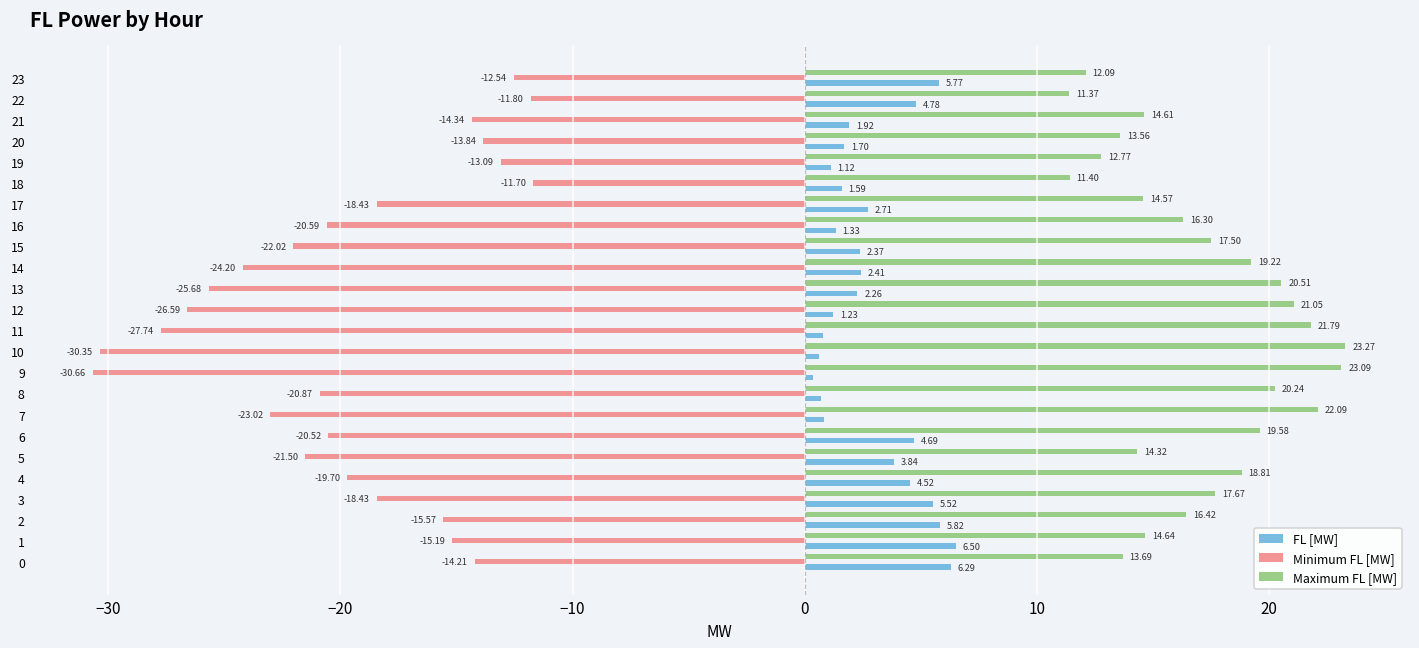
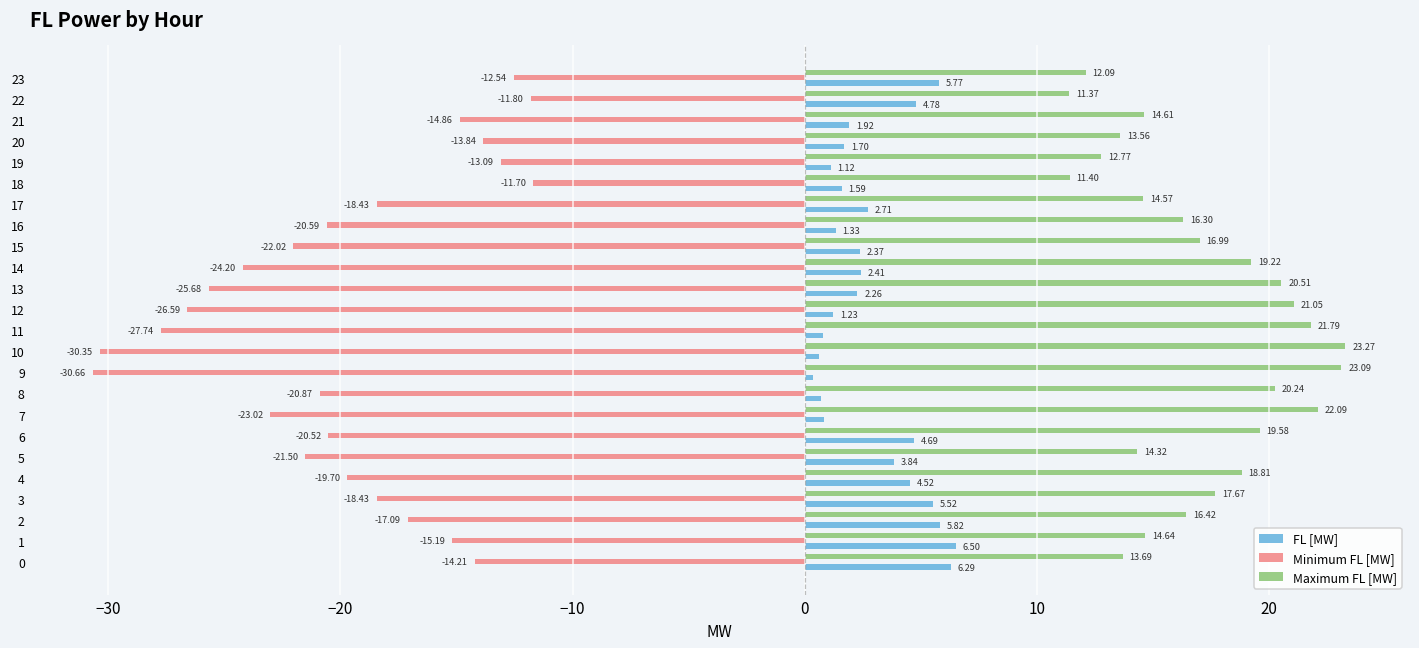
  {
    "FL [MW]": {
      "23": 5.77,
      "22": 4.78,
      "21": 1.92,
      "20": 1.70,
      "19": 1.12,
      "18": 1.59,
      "17": 2.71,
      "16": 1.33,
      "15": 2.37,
      "14": 2.41,
      "13": 2.26,
      "12": 1.23,
      "6": 4.69,
      "5": 3.84,
      "4": 4.52,
      "3": 5.52,
      "2": 5.82,
      "1": 6.50,
      "0": 6.29
    },
    "Minimum FL [MW]": {
      "23": -12.54,
      "22": -11.80,
-     "21": -14.34,
+     "21": -14.86,
      "20": -13.84,
      "19": -13.09,
      "18": -11.70,
      "17": -18.43,
      "16": -20.59,
      "15": -22.02,
      "14": -24.20,
      "13": -25.68,
      "12": -26.59,
      "11": -27.74,
      "10": -30.35,
      "9": -30.66,
      "8": -20.87,
      "7": -23.02,
      "6": -20.52,
      "5": -21.50,
      "4": -19.70,
      "3": -18.43,
-     "2": -15.57,
+     "2": -17.09,
      "1": -15.19,
      "0": -14.21
    },
    "Maximum FL [MW]": {
      "23": 12.09,
      "22": 11.37,
      "21": 14.61,
      "20": 13.56,
      "19": 12.77,
      "18": 11.40,
      "17": 14.57,
      "16": 16.30,
-     "15": 17.50,
+     "15": 16.99,
      "14": 19.22,
      "13": 20.51,
      "12": 21.05,
      "11": 21.79,
      "10": 23.27,
      "9": 23.09,
      "8": 20.24,
      "7": 22.09,
      "6": 19.58,
      "5": 14.32,
      "4": 18.81,
      "3": 17.67,
      "2": 16.42,
      "1": 14.64,
      "0": 13.69
    }
  }
